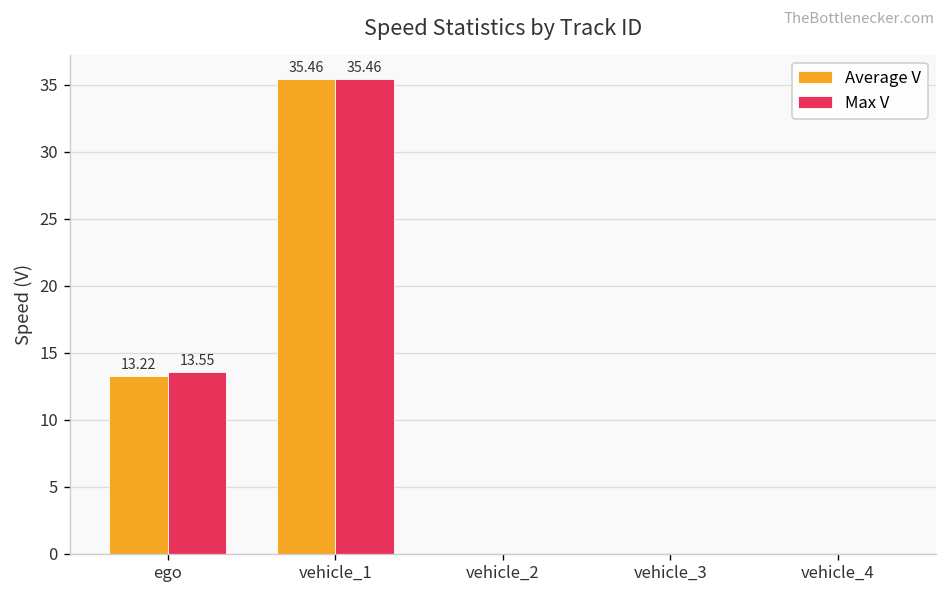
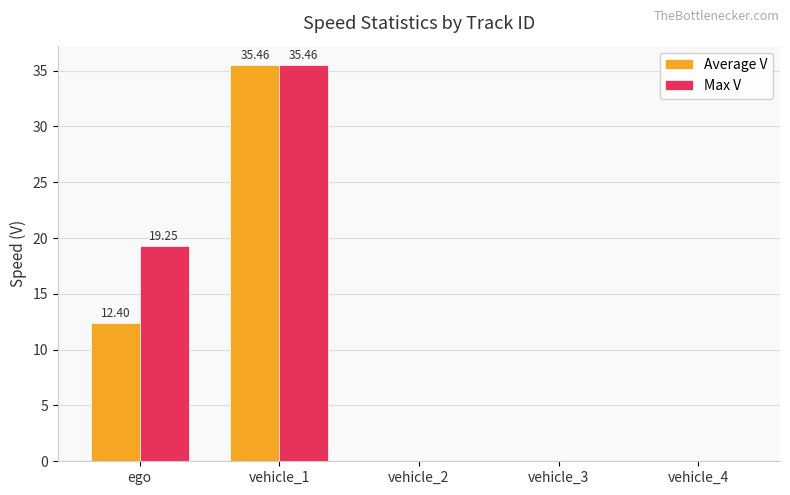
  {
    "Average V": {
-     "ego": 13.22,
+     "ego": 12.40,
      "vehicle_1": 35.46
    },
    "Max V": {
-     "ego": 13.55,
+     "ego": 19.25,
      "vehicle_1": 35.46
    }
  }
